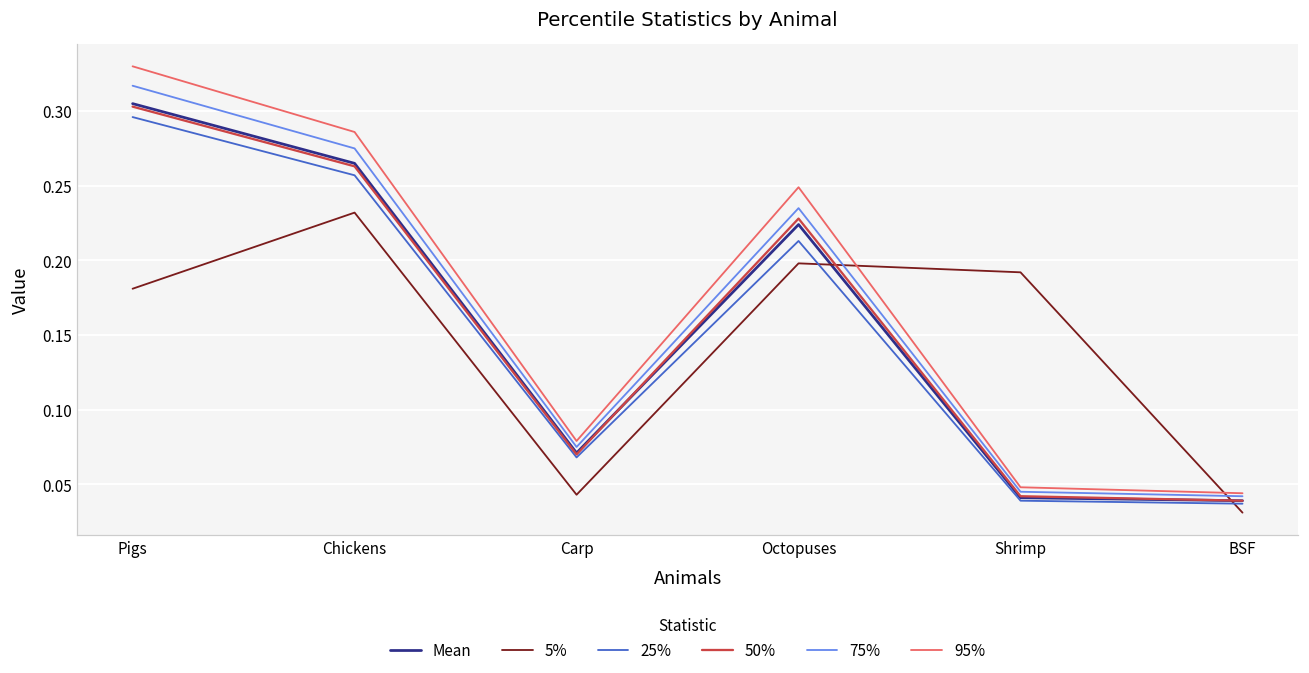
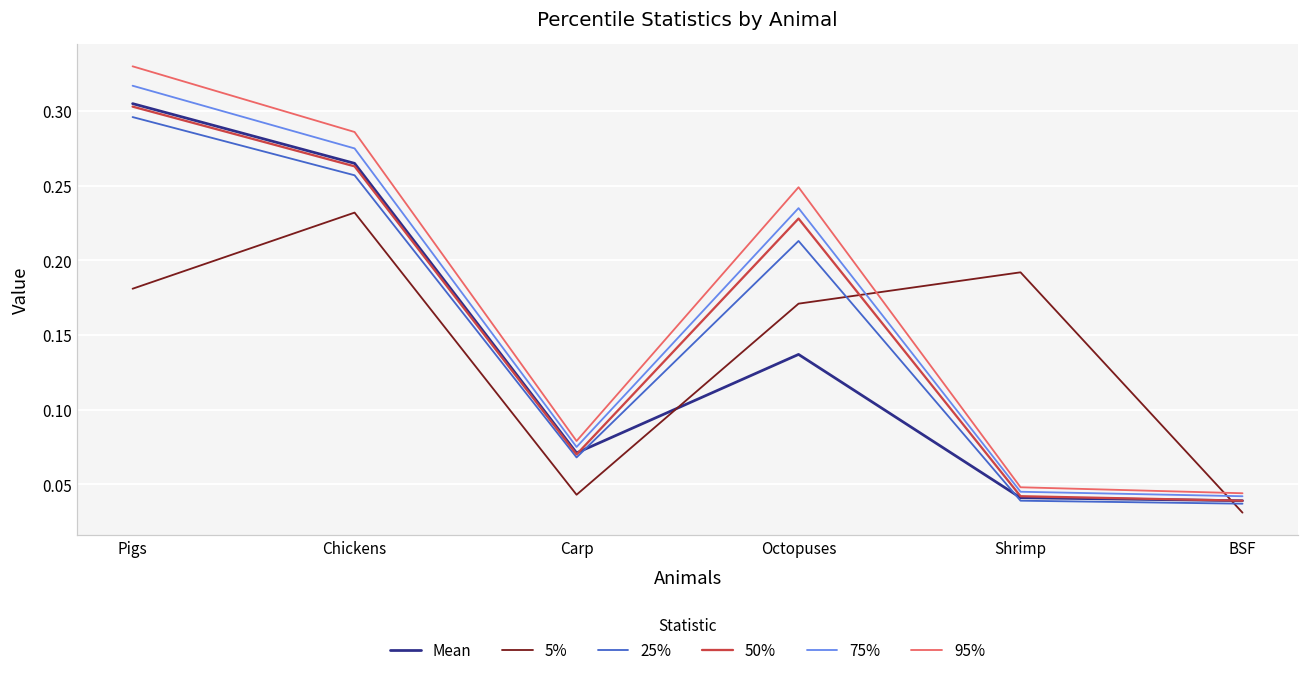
  {
    "Mean": {
      "Pigs": 0.305,
      "Chickens": 0.265,
-     "Octopuses": 0.224
+     "Octopuses": 0.137
    },
    "5%": {
      "Pigs": 0.181,
      "Chickens": 0.232,
      "Carp": 0.043,
-     "Octopuses": 0.198,
+     "Octopuses": 0.171,
      "Shrimp": 0.192,
      "BSF": 0.031
    }
  }
